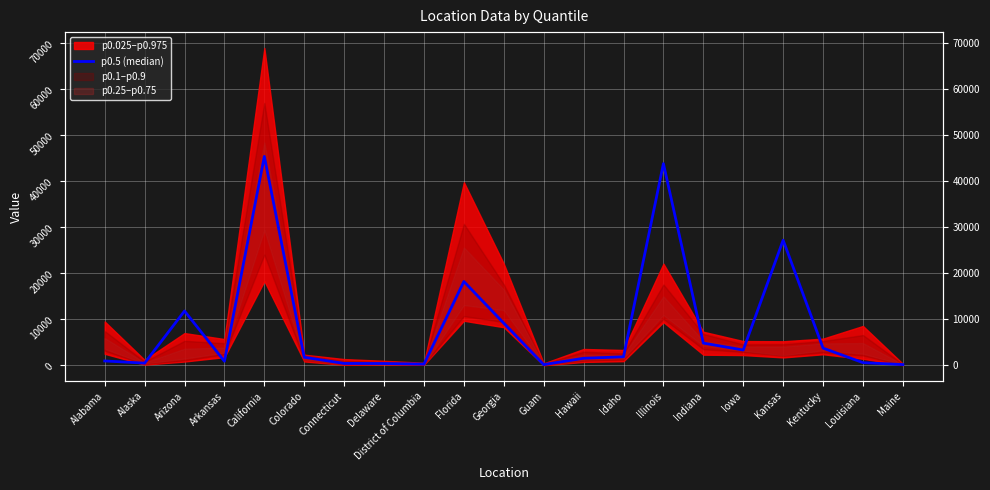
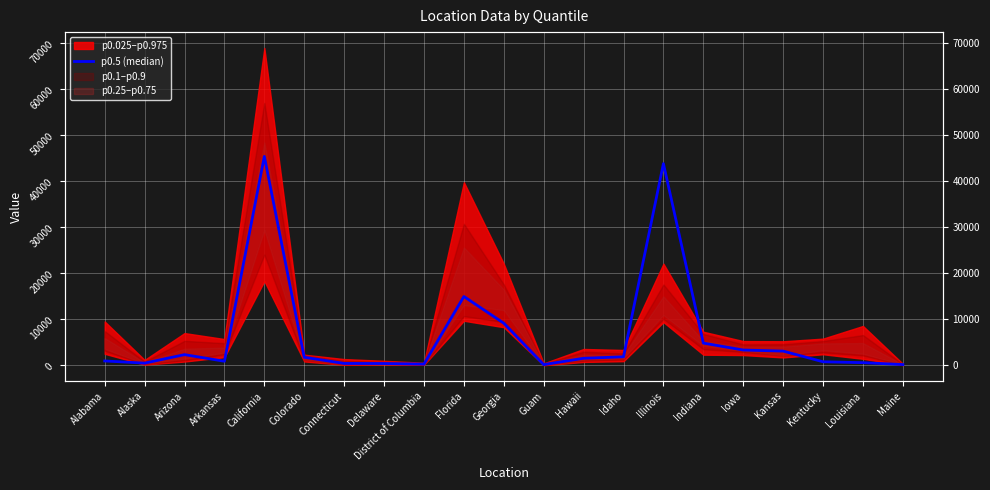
  {
    "p0.5 (median)": {
      "Alabama": 1000,
-     "Arizona": 12000,
+     "Arizona": 2000,
      "Arkansas": 1000,
      "California": 45000,
-     "Florida": 18000,
+     "Florida": 15000,
      "Georgia": 9000,
      "Hawaii": 2000,
      "Illinois": 44000,
      "Iowa": 3000,
-     "Kansas": 27000,
-     "Kentucky": 4000,
+     "Kansas": 3000,
+     "Kentucky": 1000,
      "Louisiana": 1000
    }
  }
